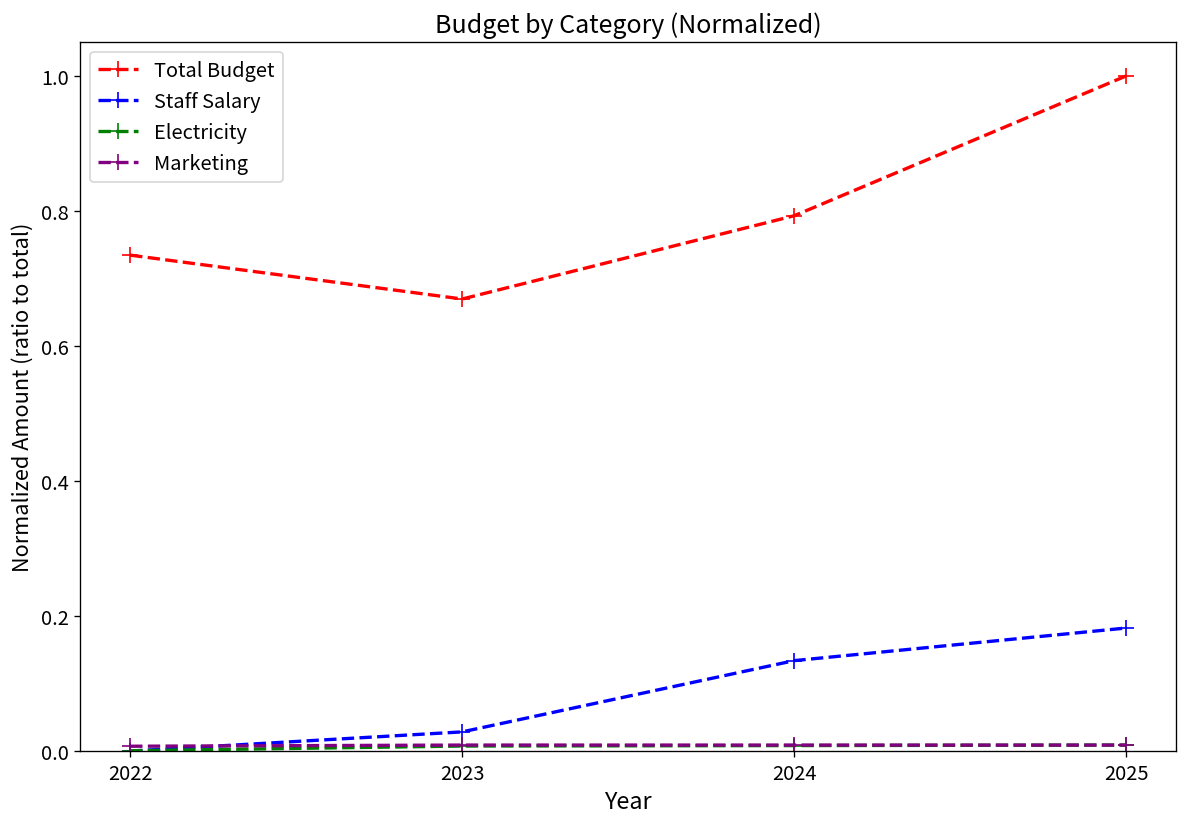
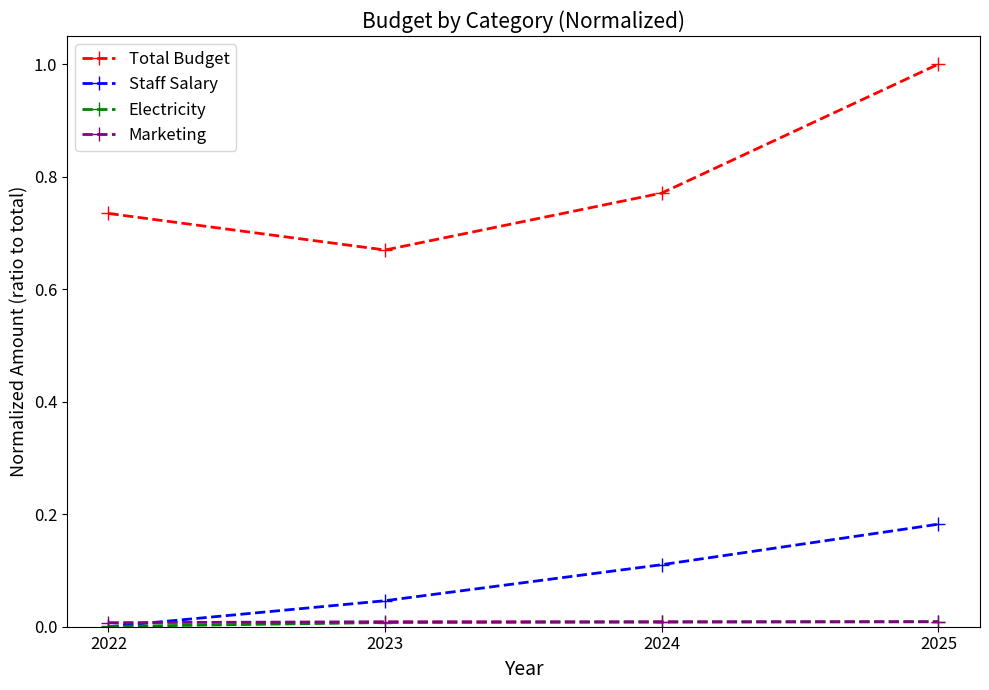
  {
    "Total Budget": {
      "2022": 0.73,
      "2023": 0.67,
-     "2024": 0.79,
+     "2024": 0.77,
      "2025": 1.00
    },
    "Staff Salary": {
-     "2023": 0.03,
-     "2024": 0.13,
+     "2023": 0.05,
+     "2024": 0.11,
      "2025": 0.18
    },
    "Marketing": {
      "2022": 0.01
    }
  }
